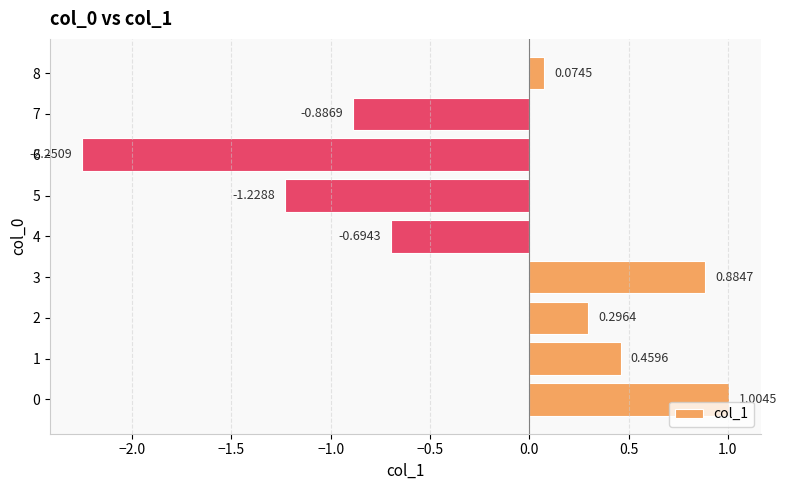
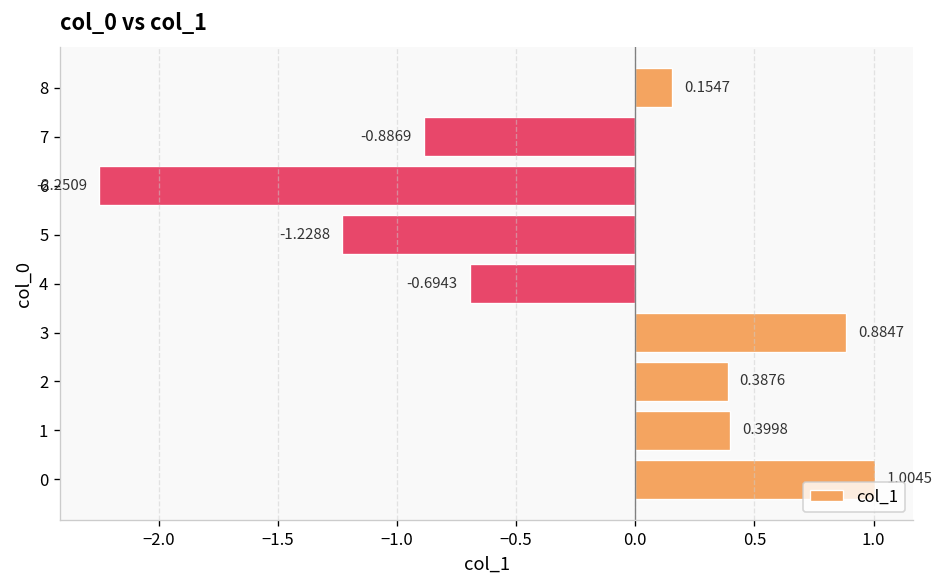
  {
-   "8": 0.0745,
+   "8": 0.1547,
    "7": -0.8869,
    "6": -2.2509,
    "5": -1.2288,
    "4": -0.6943,
    "3": 0.8847,
-   "2": 0.2964,
-   "1": 0.4596
+   "2": 0.3876,
+   "1": 0.3998
  }
